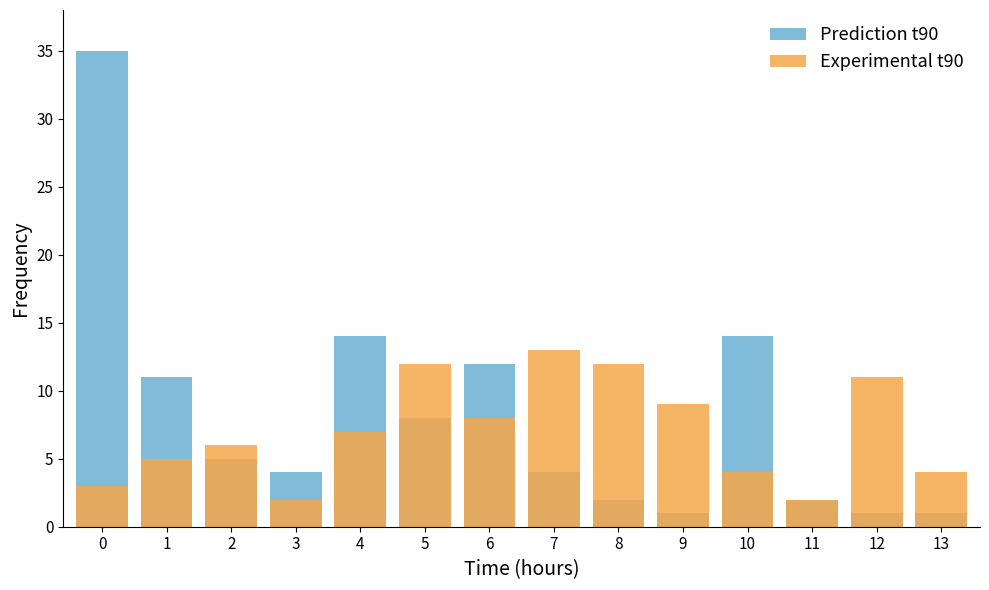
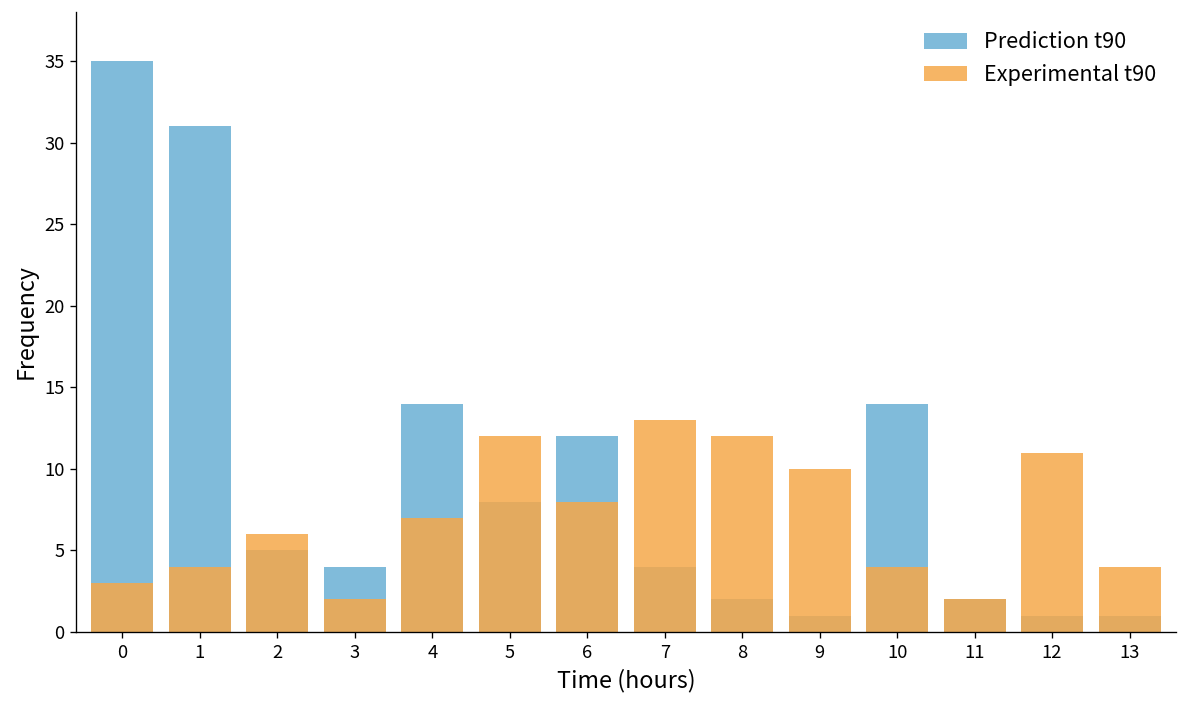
  {
    "Prediction t90": {
      "0": 35,
-     "1": 11,
+     "1": 31,
      "3": 4,
      "4": 14,
      "6": 12,
      "10": 14,
      "11": 2
    },
    "Experimental t90": {
-     "1": 5,
+     "1": 4,
      "2": 6,
      "5": 12,
      "7": 13,
      "8": 12,
-     "9": 9,
+     "9": 10,
      "11": 2,
      "12": 11,
      "13": 4
    }
  }
